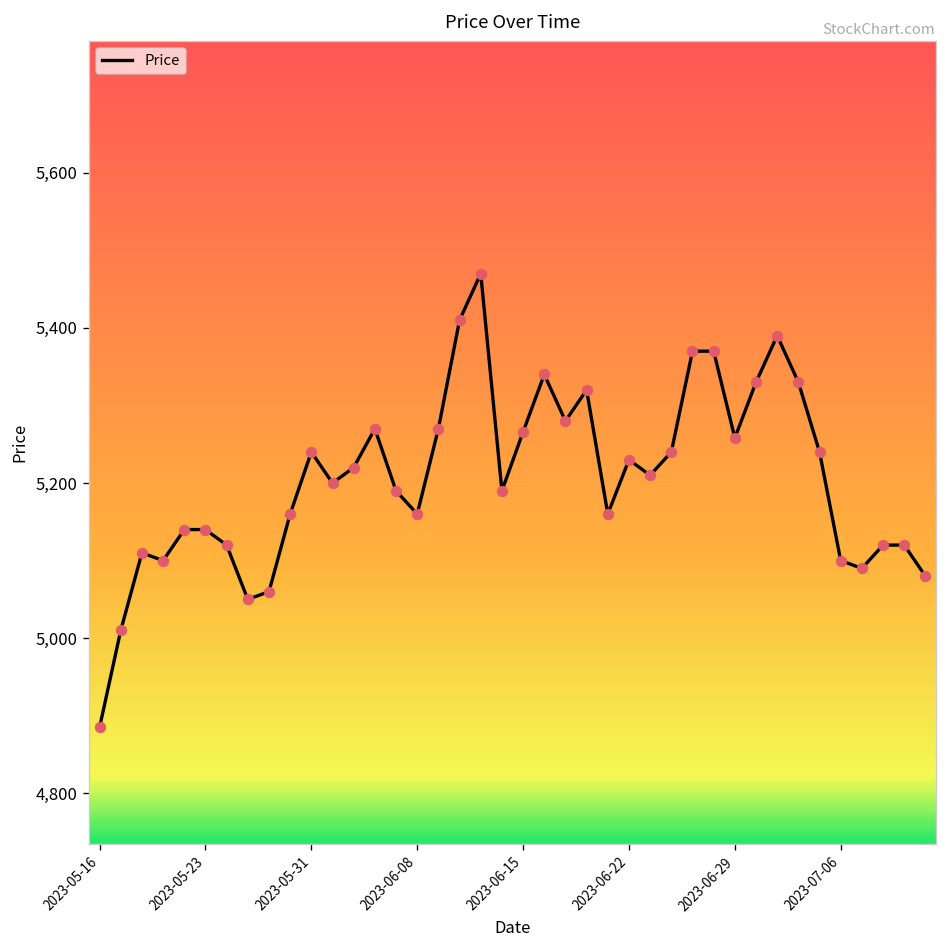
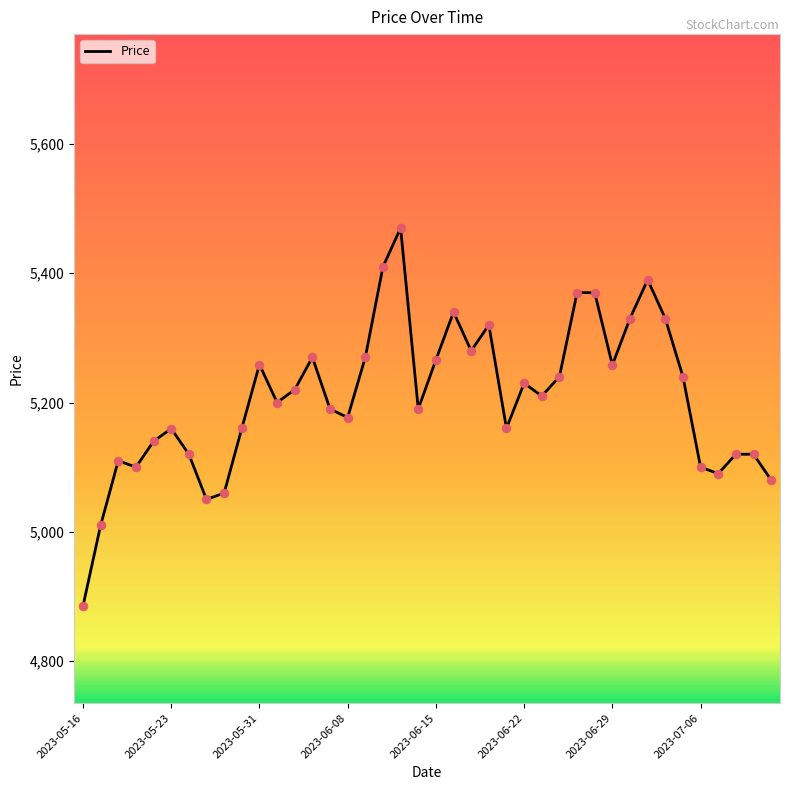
  {
    "2023-05-16": "4,890",
-   "2023-05-23": "5,140",
-   "2023-05-31": "5,240",
-   "2023-06-08": "5,160",
+   "2023-05-23": "5,160",
+   "2023-05-31": "5,260",
+   "2023-06-08": "5,180",
    "2023-06-15": "5,270",
    "2023-06-22": "5,230",
    "2023-06-29": "5,260",
    "2023-07-06": "5,100"
  }
